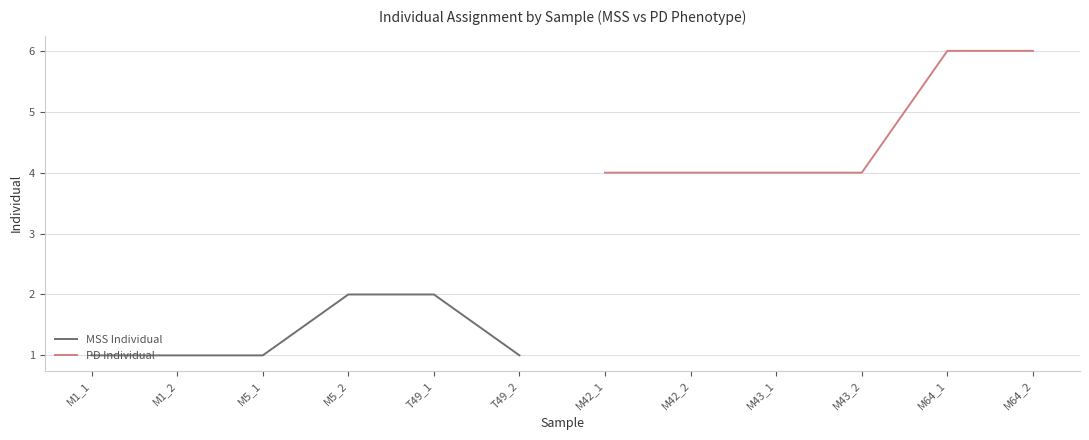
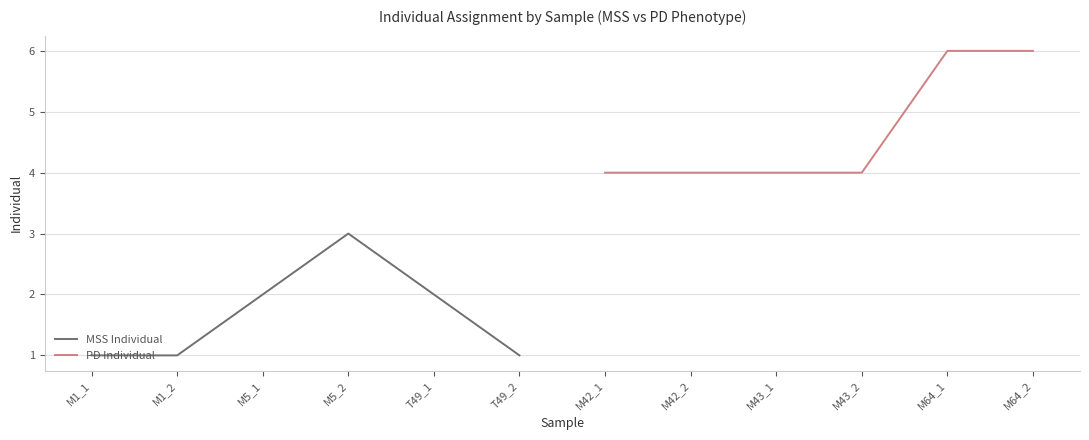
  {
    "MSS Individual": {
      "M1_1": 1,
      "M1_2": 1,
-     "M5_1": 1,
-     "M5_2": 2,
+     "M5_1": 2,
+     "M5_2": 3,
      "T49_1": 2,
      "T49_2": 1
    },
    "PD Individual": {
      "M42_1": 4,
      "M42_2": 4,
      "M43_1": 4,
      "M43_2": 4,
      "M64_1": 6,
      "M64_2": 6
    }
  }
